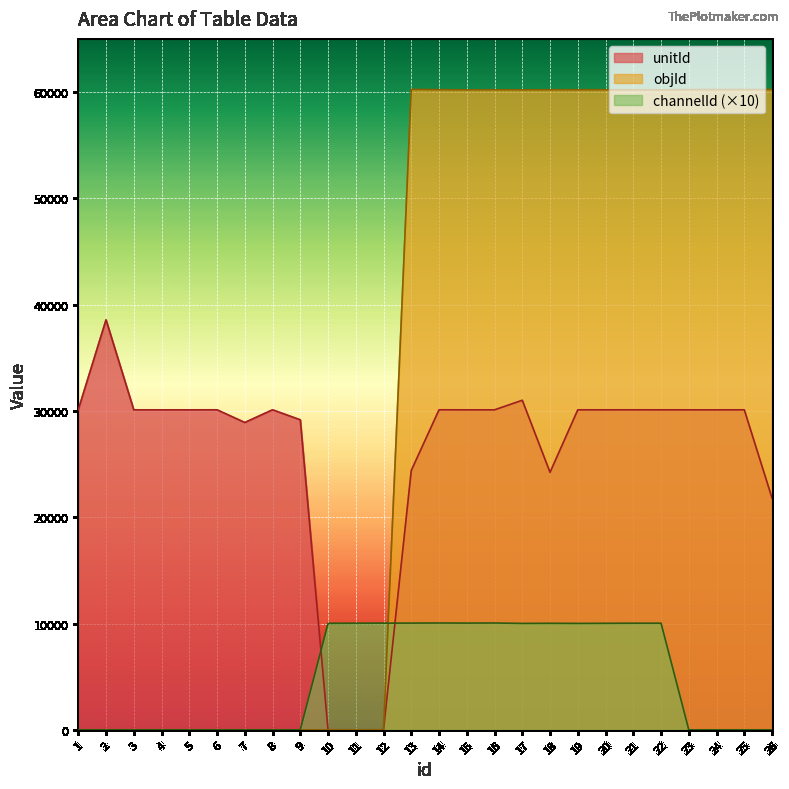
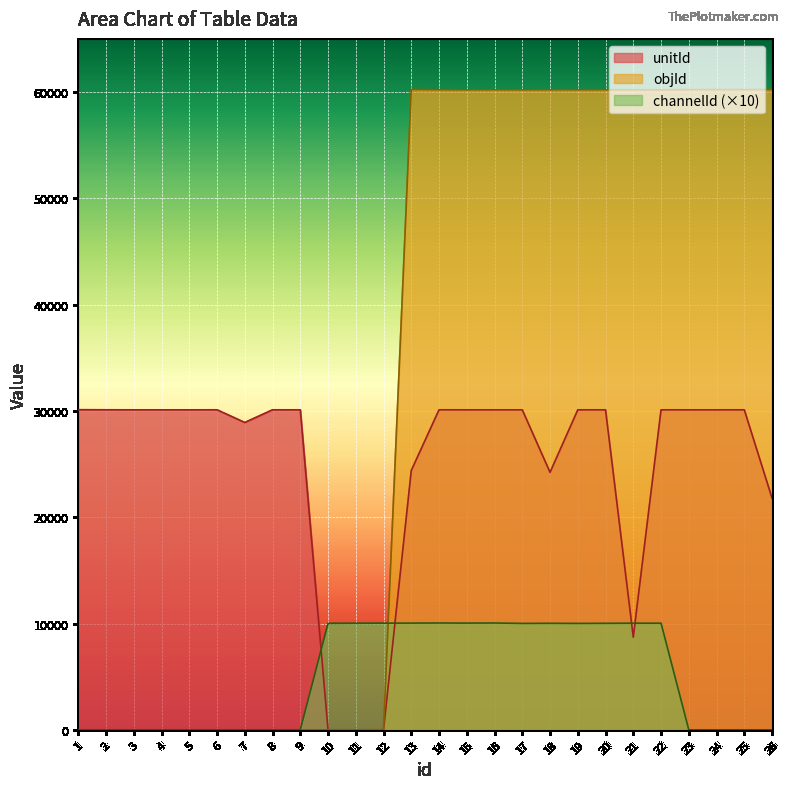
  {
    "unitId": {
      "1": 30100,
-     "2": 38600,
+     "2": 30100,
      "3": 30100,
      "4": 30100,
      "5": 30100,
      "6": 30100,
      "7": 28900,
      "8": 30100,
-     "9": 29200,
+     "9": 30100,
      "13": 24400,
      "14": 30100,
      "15": 30100,
      "16": 30100,
-     "17": 31000,
+     "17": 30100,
      "18": 24200,
      "19": 30100,
      "20": 30100,
-     "21": 30100,
+     "21": 8700,
      "22": 30100,
      "23": 30100,
      "24": 30100,
      "25": 30100,
      "26": 21800
    },
    "objId": {
      "13": 60200,
      "14": 60200,
      "15": 60200,
      "16": 60200,
      "17": 60200,
      "18": 60200,
      "19": 60200,
      "20": 60200,
      "26": 60200
    },
    "channelId (×10)": {
      "10": 10000,
      "11": 10000,
      "12": 10000,
      "13": 10000,
      "14": 10100,
      "15": 10000,
      "16": 10100,
      "17": 10000,
      "18": 10000,
      "19": 10000,
      "20": 10000,
      "21": 10000,
      "22": 10000,
      "23": 0,
      "24": 0,
      "25": 0,
      "26": 0
    }
  }
